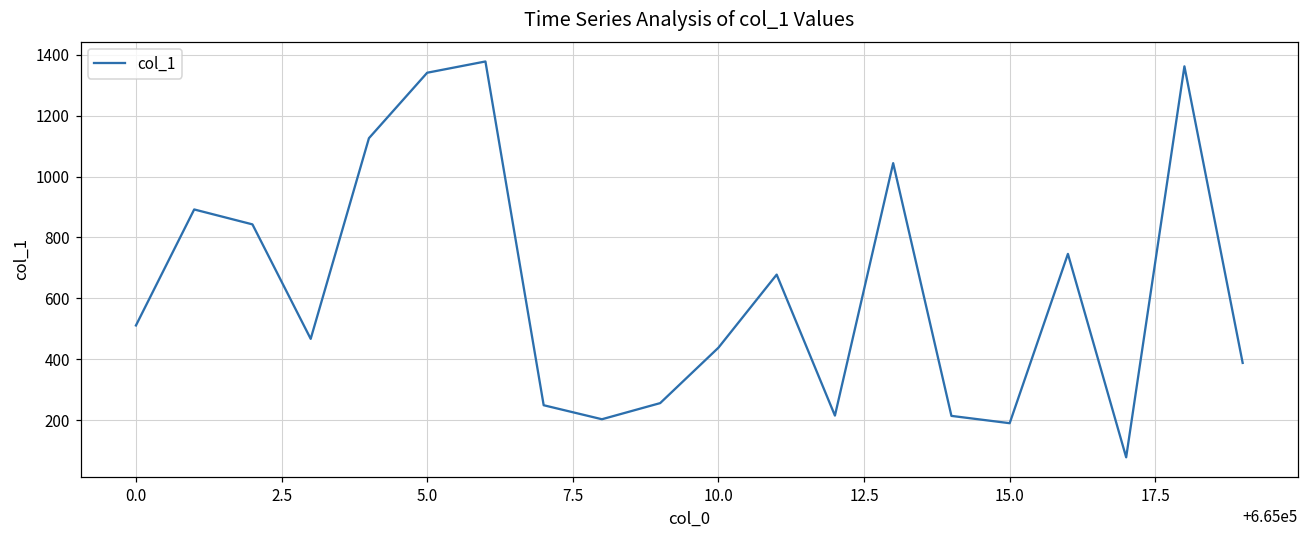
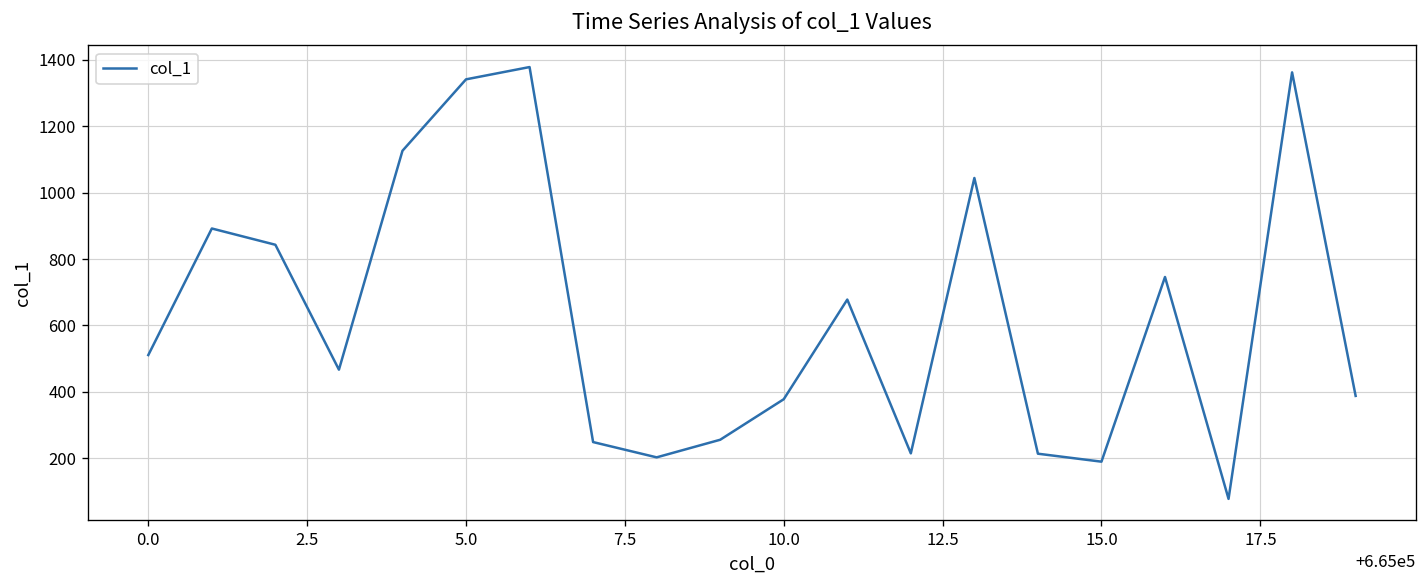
  {
    "0.0": 510,
    "5.0": 1340,
-   "10.0": 440,
+   "10.0": 380,
    "15.0": 190
  }
